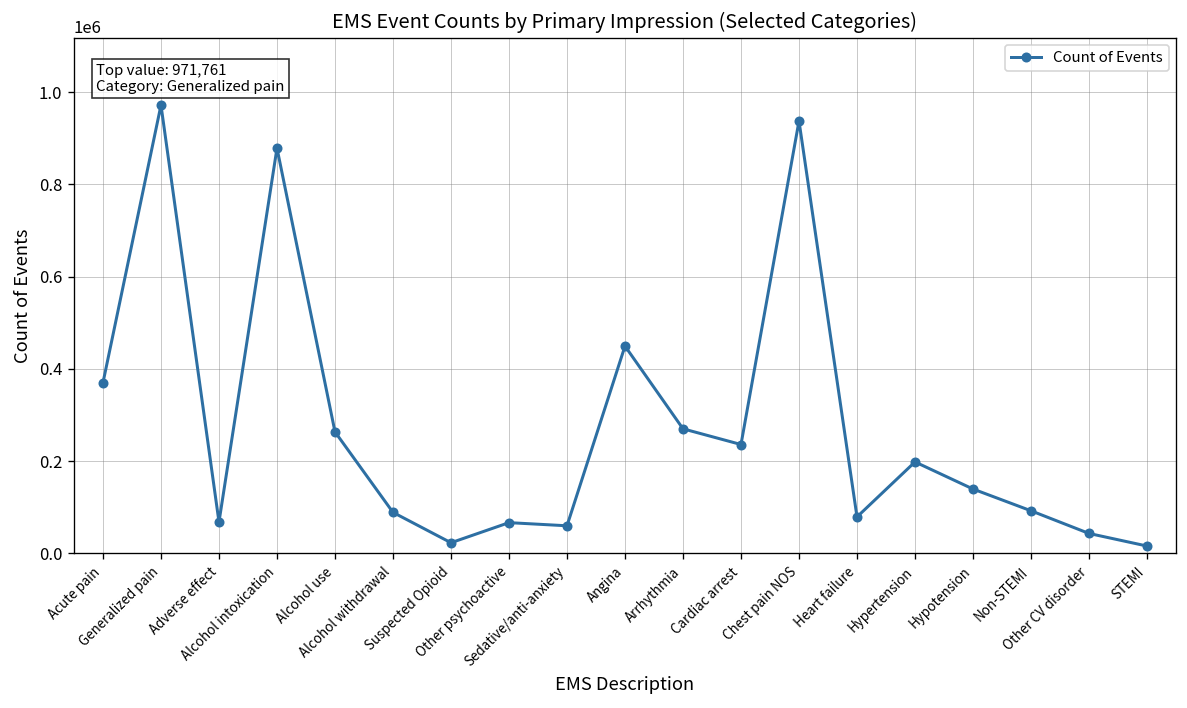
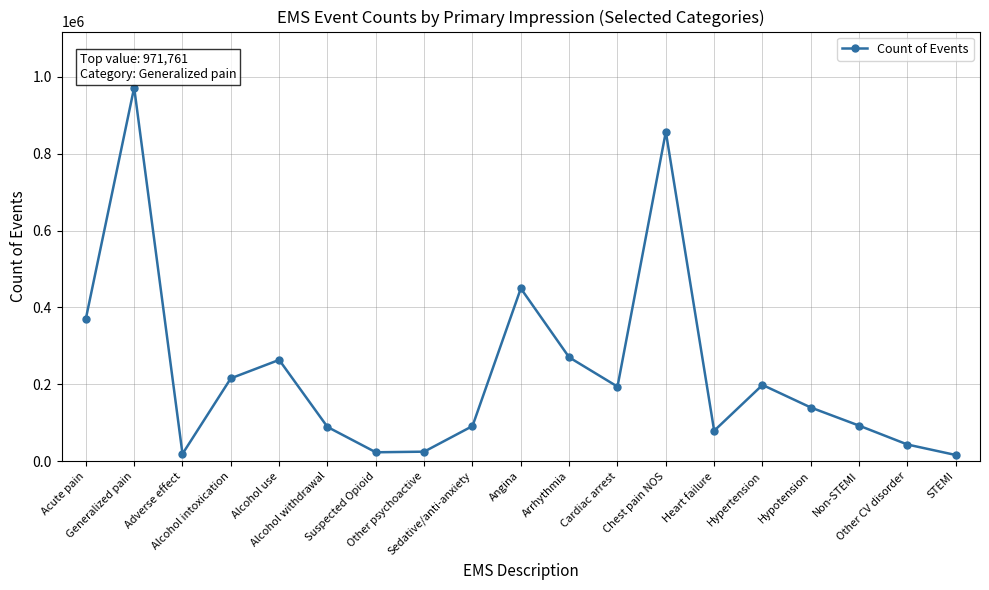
  {
    "Acute pain": 370000,
-   "Adverse effect": 70000,
-   "Alcohol intoxication": 880000,
+   "Adverse effect": 20000,
+   "Alcohol intoxication": 220000,
    "Alcohol use": 260000,
    "Alcohol withdrawal": 90000,
    "Suspected Opioid": 20000,
-   "Other psychoactive": 70000,
-   "Sedative/anti-anxiety": 60000,
+   "Other psychoactive": 20000,
+   "Sedative/anti-anxiety": 90000,
    "Angina": 450000,
    "Arrhythmia": 270000,
-   "Cardiac arrest": 240000,
-   "Chest pain NOS": 940000,
+   "Cardiac arrest": 190000,
+   "Chest pain NOS": 860000,
    "Heart failure": 80000,
    "Hypertension": 200000,
    "Hypotension": 140000,
    "Non-STEMI": 90000,
    "Other CV disorder": 40000,
    "STEMI": 20000
  }
